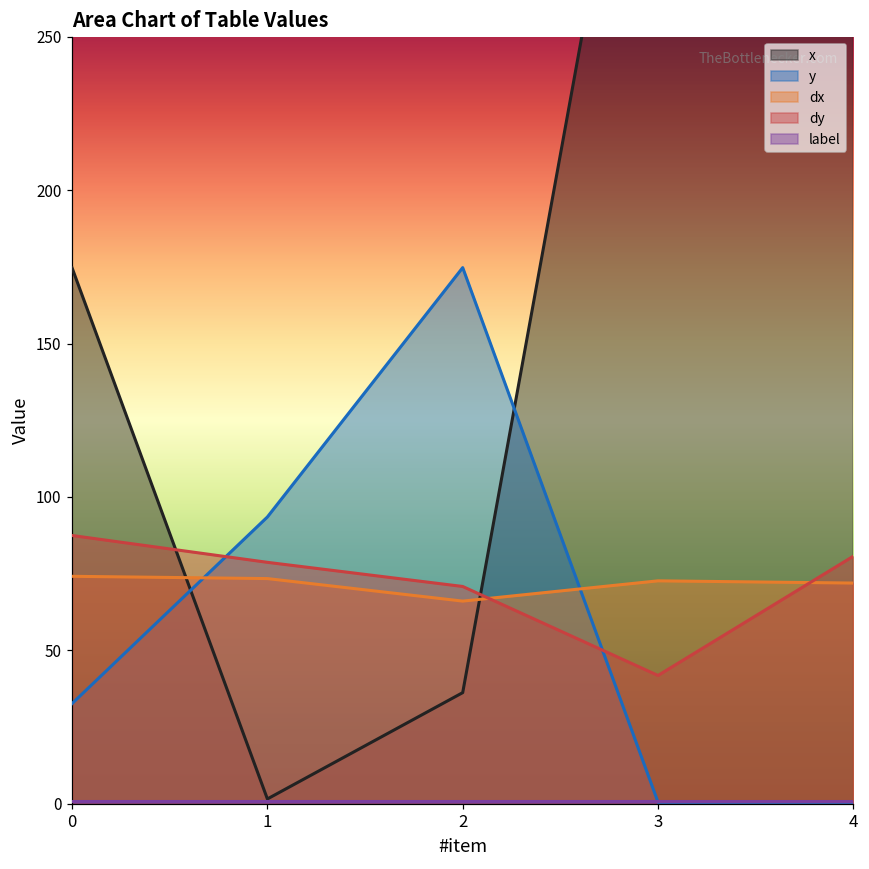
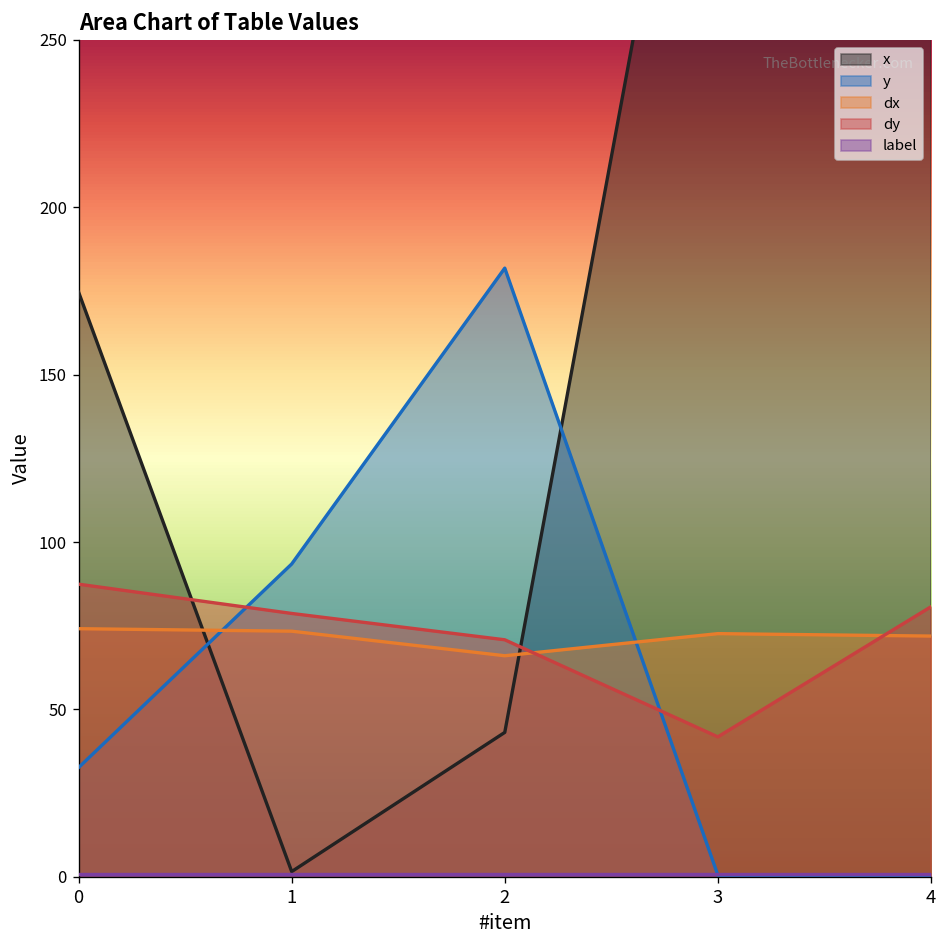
  {
    "x": {
      "0": 175,
-     "2": 36
+     "2": 43
    },
    "y": {
      "0": 33,
      "1": 93,
-     "2": 175
+     "2": 182
    },
    "label": {
      "0": 1,
      "2": 1
    }
  }
